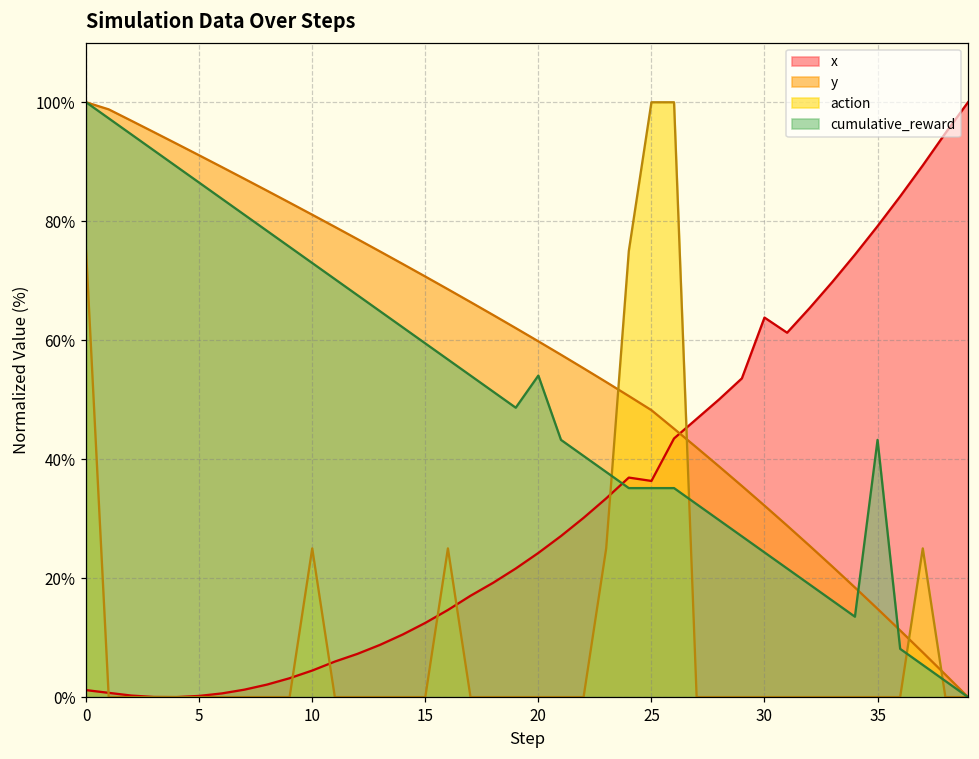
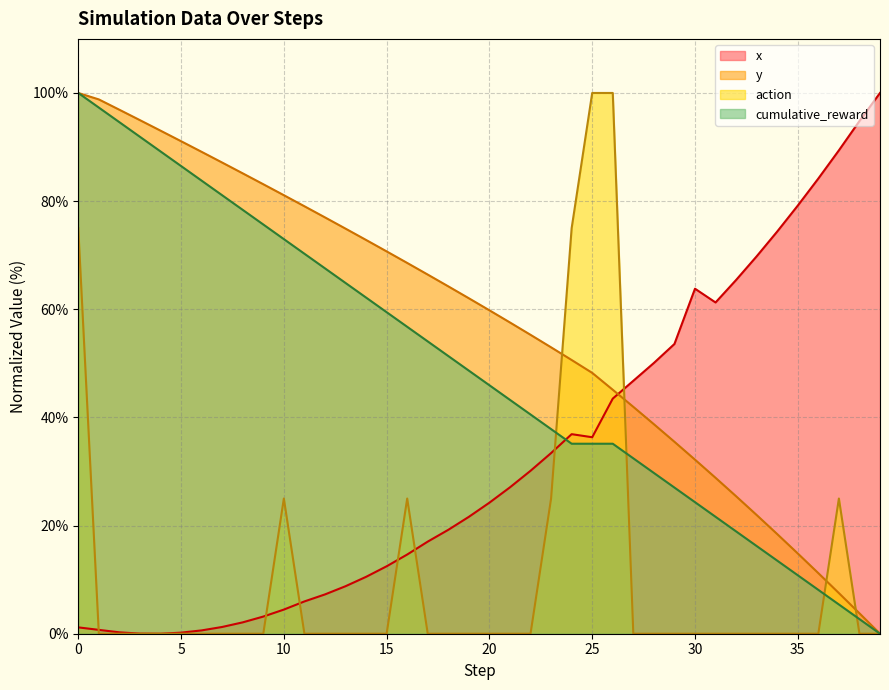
  {
    "x": {
      "0": "1%",
      "10": "4%",
      "15": "12%",
      "20": "24%",
      "25": "36%",
      "30": "64%",
      "35": "79%"
    },
    "cumulative_reward": {
      "5": "86%",
      "10": "73%",
      "15": "59%",
-     "20": "54%",
+     "20": "46%",
      "25": "35%",
      "30": "24%",
-     "35": "43%"
+     "35": "11%"
    }
  }
